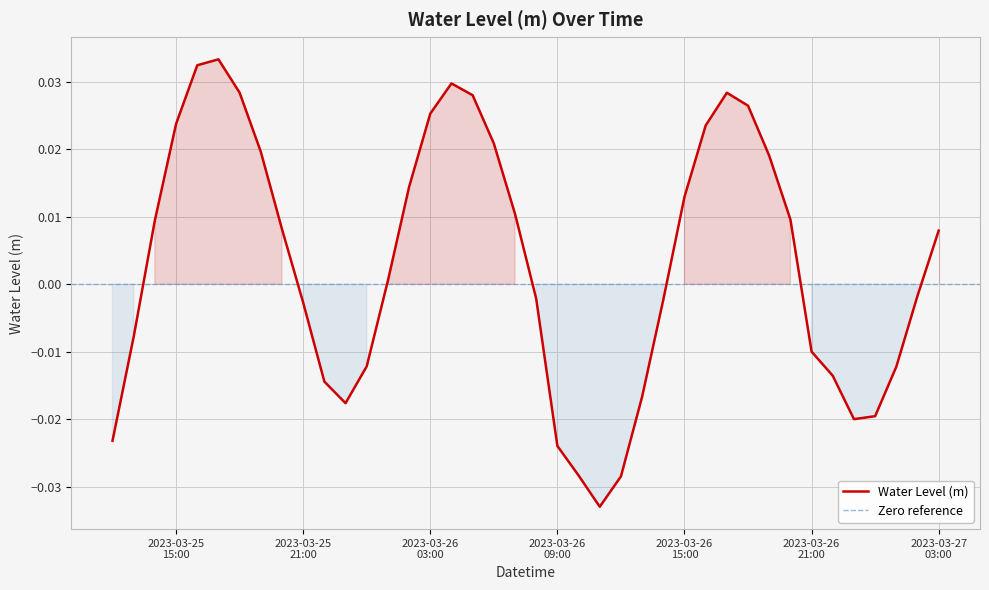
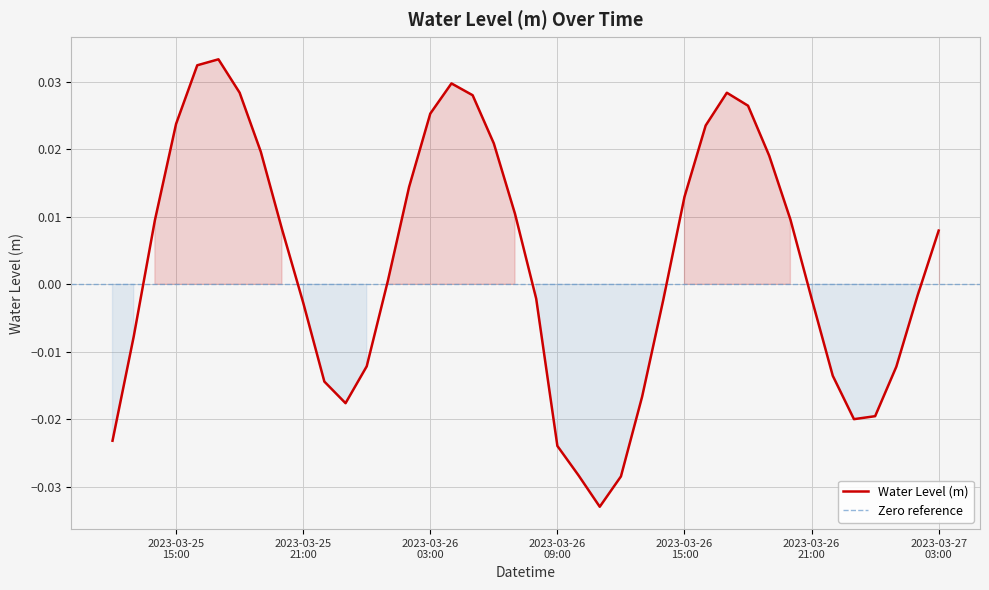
  {
    "2023-03-25 15:00": 0.024,
    "2023-03-25 21:00": -0.003,
    "2023-03-26 03:00": 0.025,
    "2023-03-26 09:00": -0.024,
    "2023-03-26 15:00": 0.013,
-   "2023-03-26 21:00": -0.010,
+   "2023-03-26 21:00": -0.002,
    "2023-03-27 03:00": 0.008
  }
